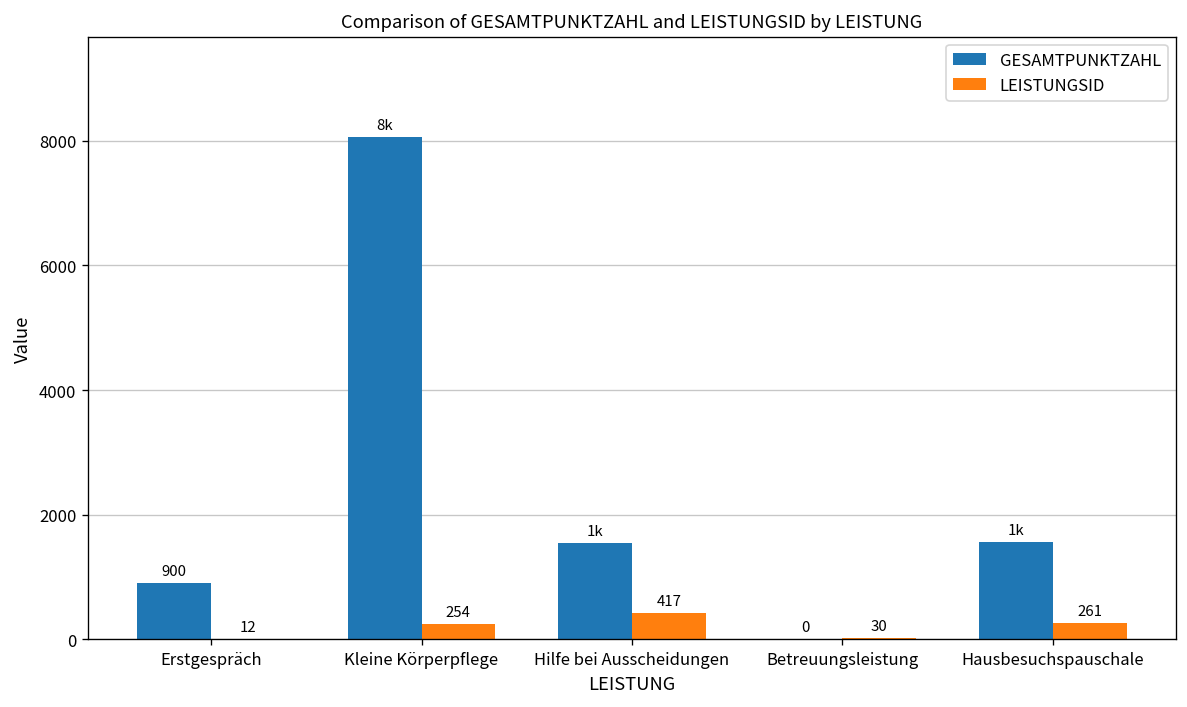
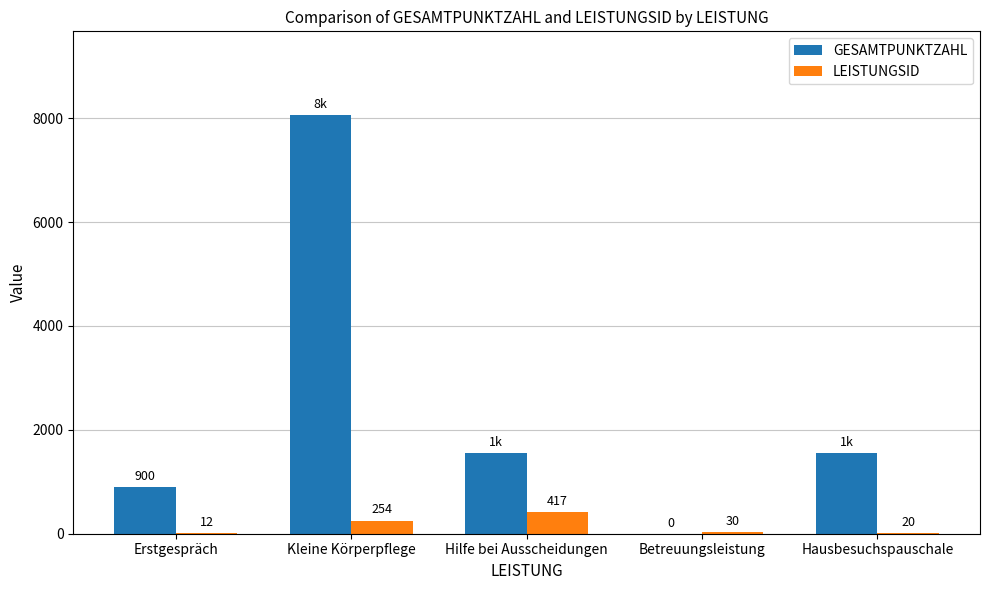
  {
    "GESAMTPUNKTZAHL": {
      "Erstgespräch": "900",
      "Kleine Körperpflege": "8k",
      "Betreuungsleistung": "0"
    },
    "LEISTUNGSID": {
      "Erstgespräch": "12",
      "Kleine Körperpflege": "254",
      "Hilfe bei Ausscheidungen": "417",
      "Betreuungsleistung": "30",
-     "Hausbesuchspauschale": "261"
+     "Hausbesuchspauschale": "20"
    }
  }
